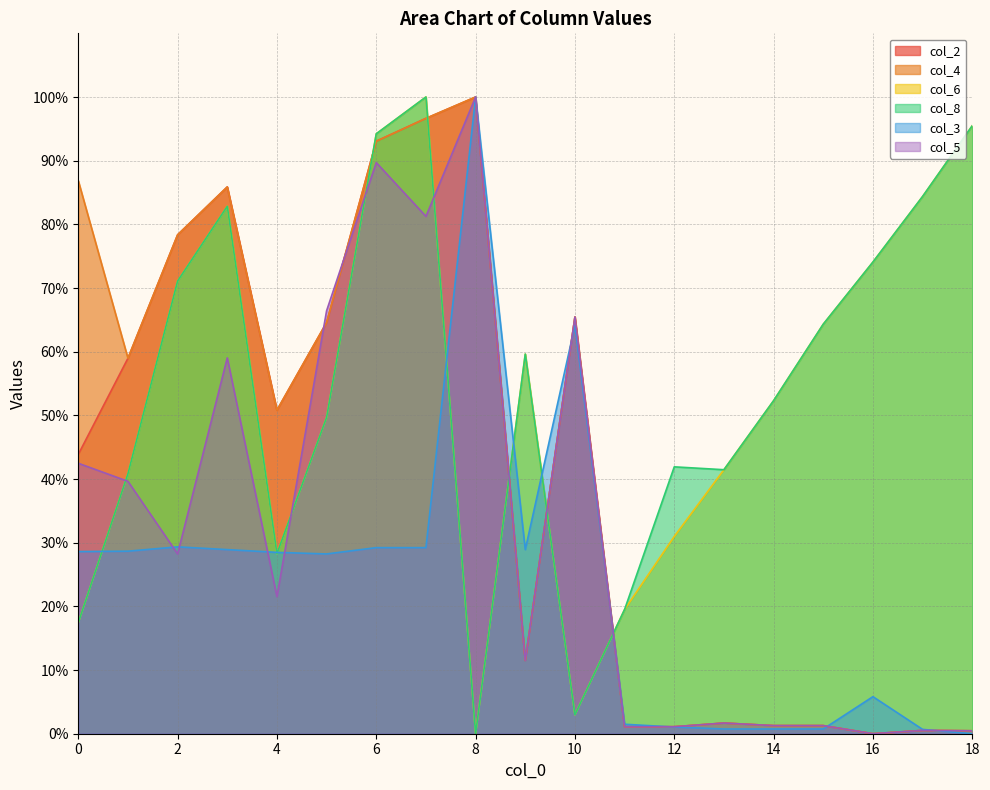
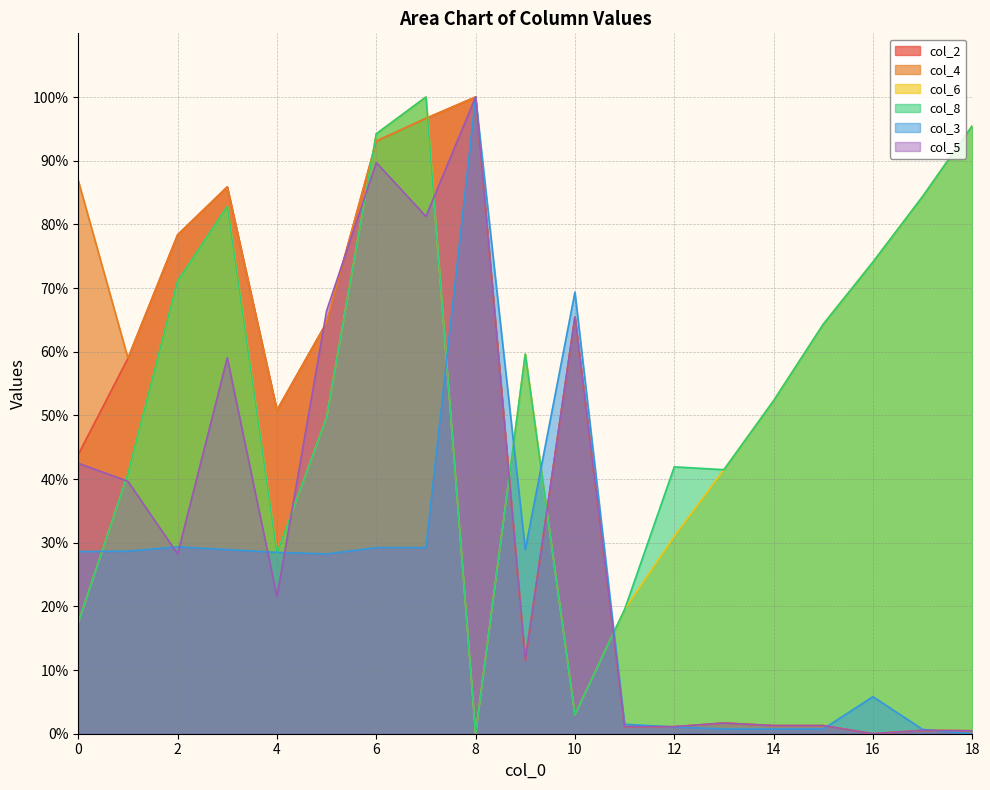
  {
    "col_6": {
      "12": "31%"
    },
    "col_8": {
      "12": "42%"
    },
    "col_3": {
      "0": "29%",
      "2": "29%",
      "6": "29%",
-     "10": "64%",
+     "10": "69%",
      "14": "1%",
      "16": "6%",
      "18": "0%"
    },
    "col_5": {
      "0": "42%",
      "2": "28%",
      "4": "22%",
      "6": "90%"
    }
  }
